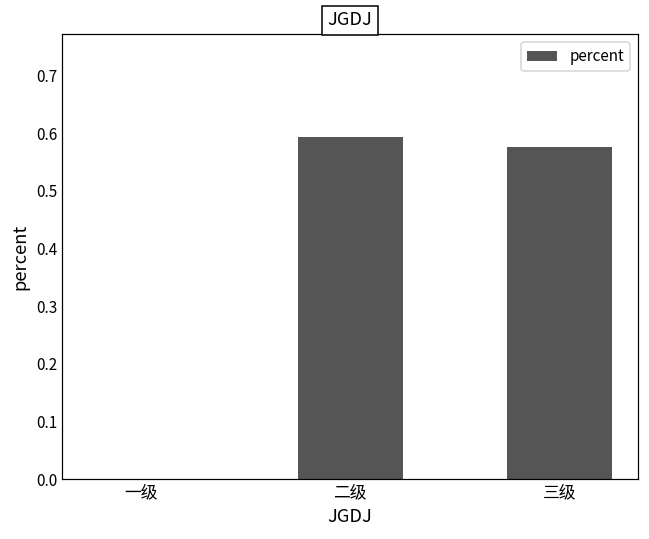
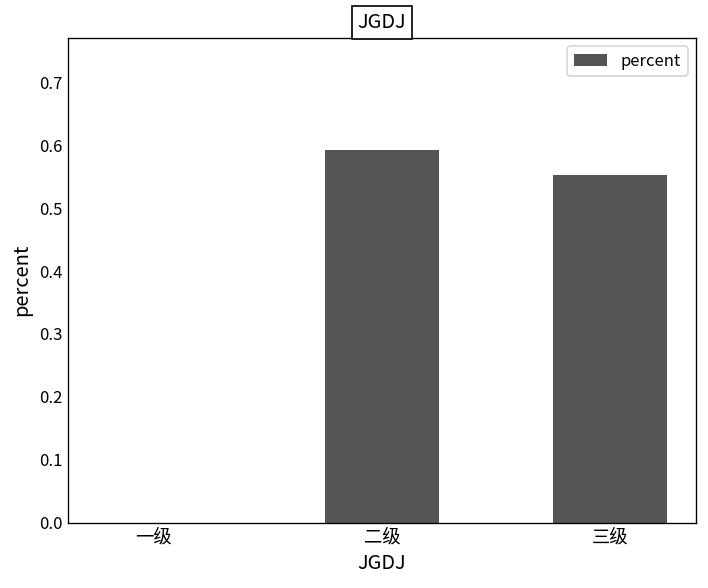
  {
    "一级": 0.00,
    "二级": 0.59,
-   "三级": 0.58
+   "三级": 0.55
  }
